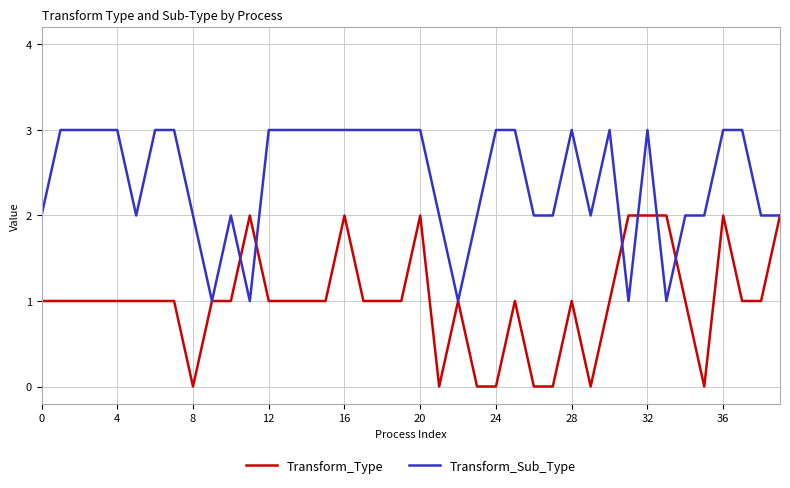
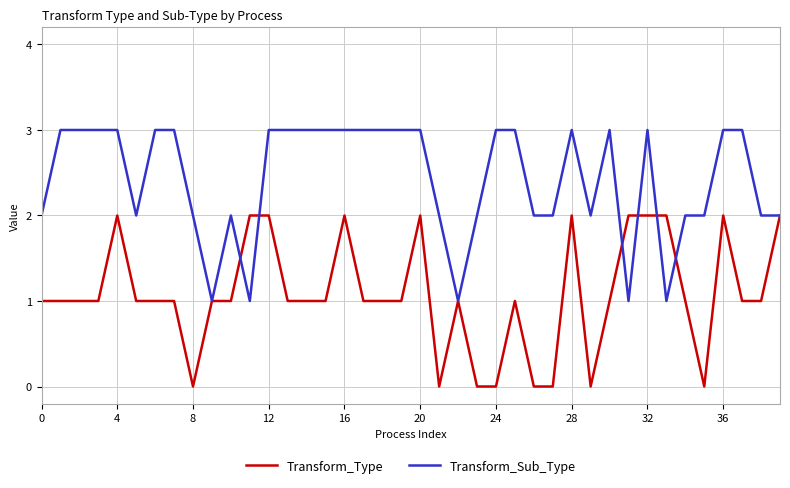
  {
    "Transform_Type": {
      "0": 1,
-     "4": 1,
+     "4": 2,
      "8": 0,
-     "12": 1,
+     "12": 2,
      "16": 2,
      "20": 2,
      "24": 0,
-     "28": 1,
+     "28": 2,
      "32": 2,
      "36": 2
    },
    "Transform_Sub_Type": {
      "0": 2,
      "4": 3,
      "8": 2,
      "12": 3,
      "16": 3,
      "20": 3,
      "24": 3,
      "28": 3,
      "32": 3,
      "36": 3
    }
  }
